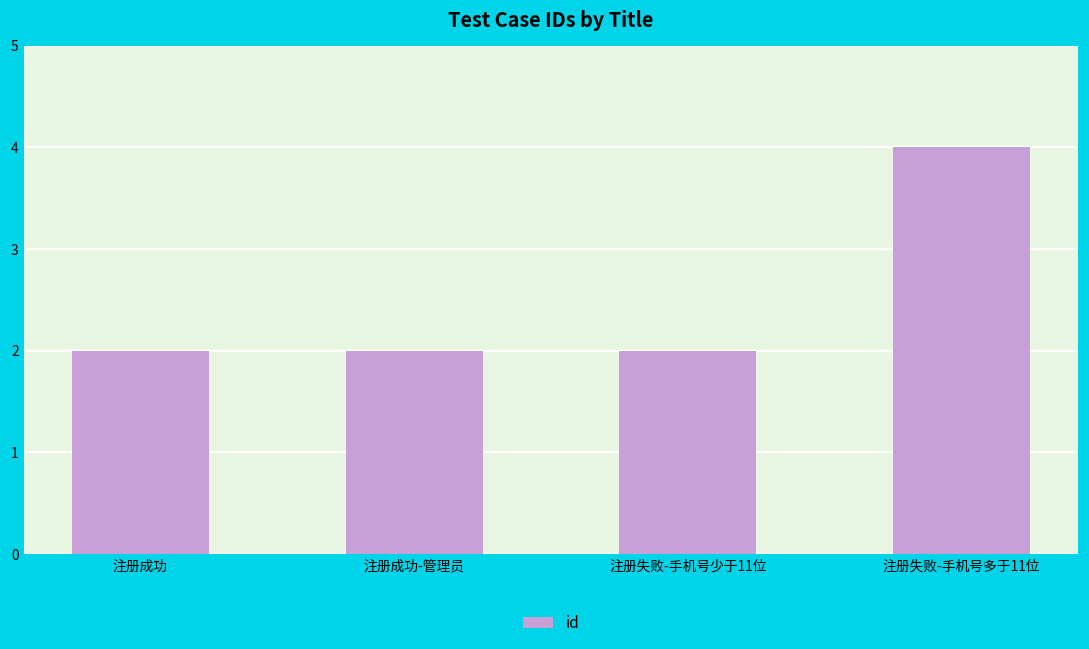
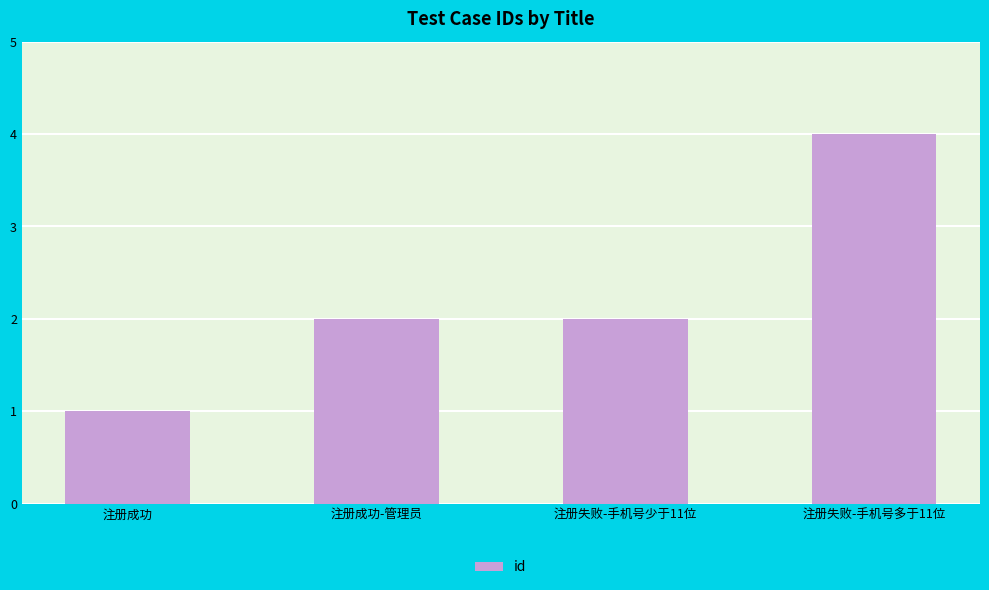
  {
-   "注册成功": 2,
+   "注册成功": 1,
    "注册成功-管理员": 2,
    "注册失败-手机号少于11位": 2,
    "注册失败-手机号多于11位": 4
  }
